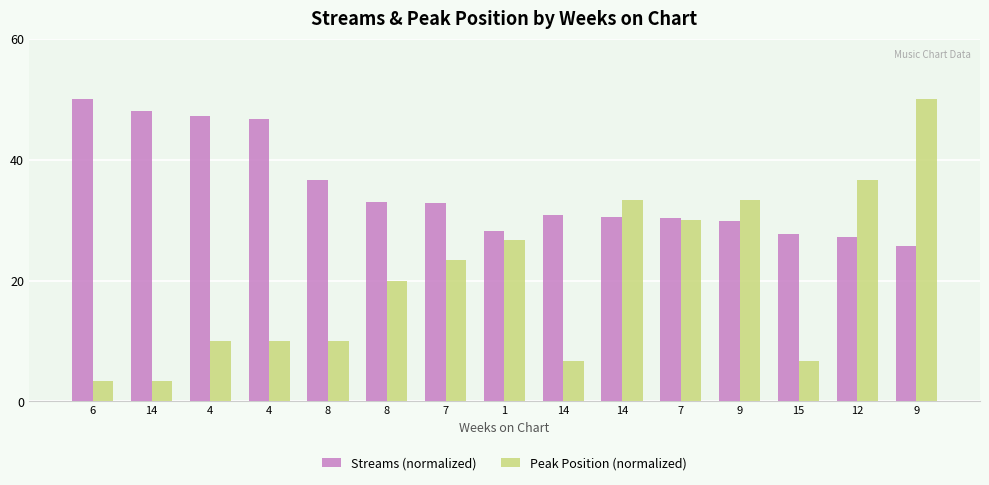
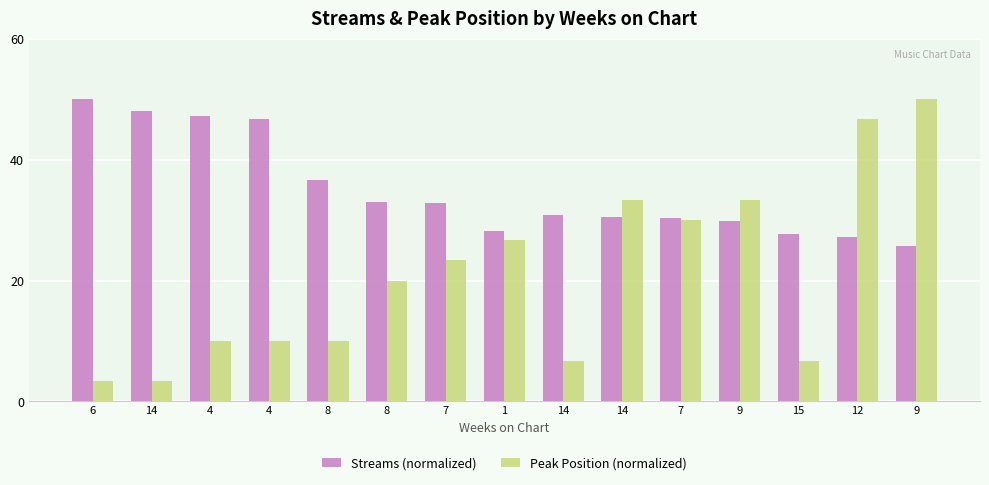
  {
    "Streams (normalized)": {
      "6": 50,
      "1": 28,
      "15": 28,
      "12": 27
    },
    "Peak Position (normalized)": {
      "6": 3,
      "1": 27,
      "15": 7,
-     "12": 37
+     "12": 47
    }
  }
